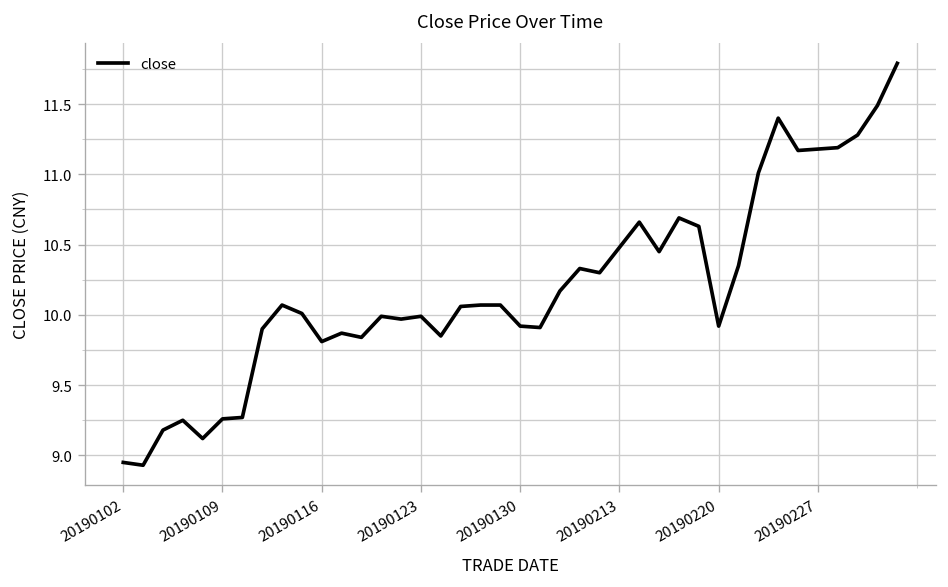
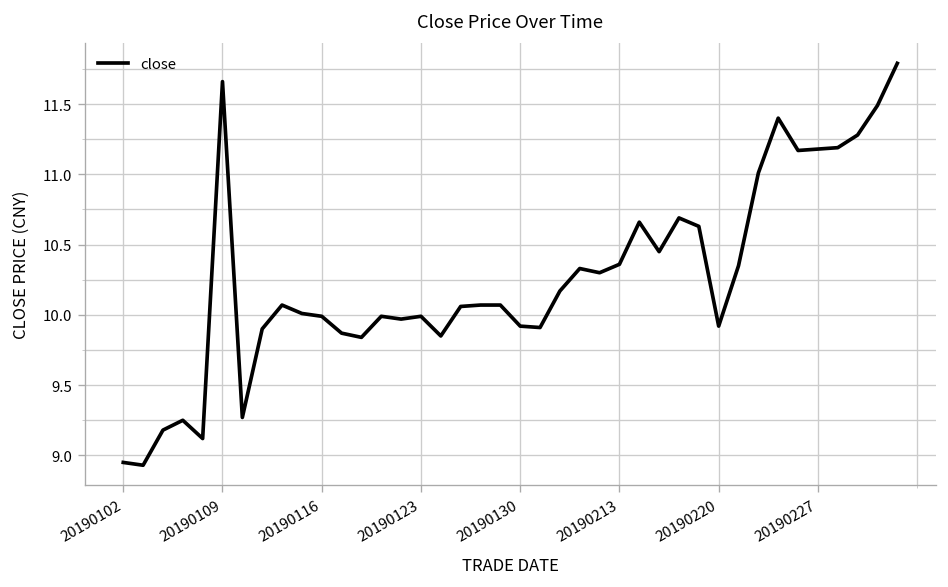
  {
    "20190102": 8.95,
-   "20190109": 9.26,
-   "20190116": 9.81,
+   "20190109": 11.66,
+   "20190116": 9.99,
    "20190123": 9.99,
    "20190130": 9.92,
-   "20190213": 10.48,
+   "20190213": 10.36,
    "20190220": 9.92,
    "20190227": 11.18
  }
